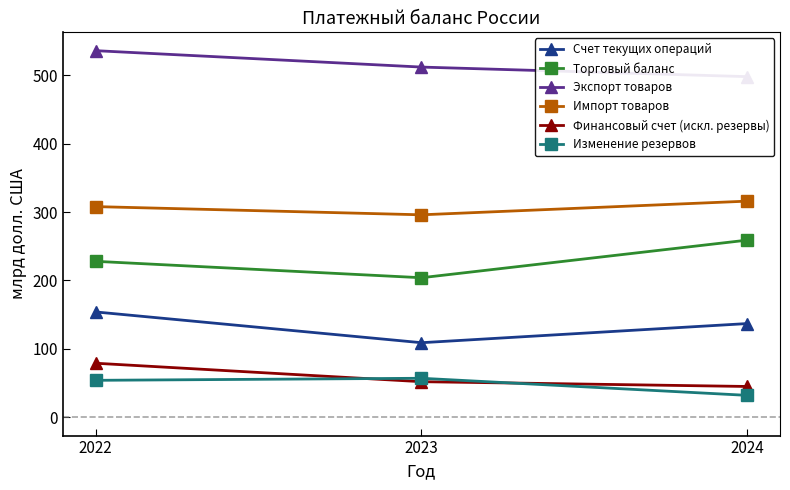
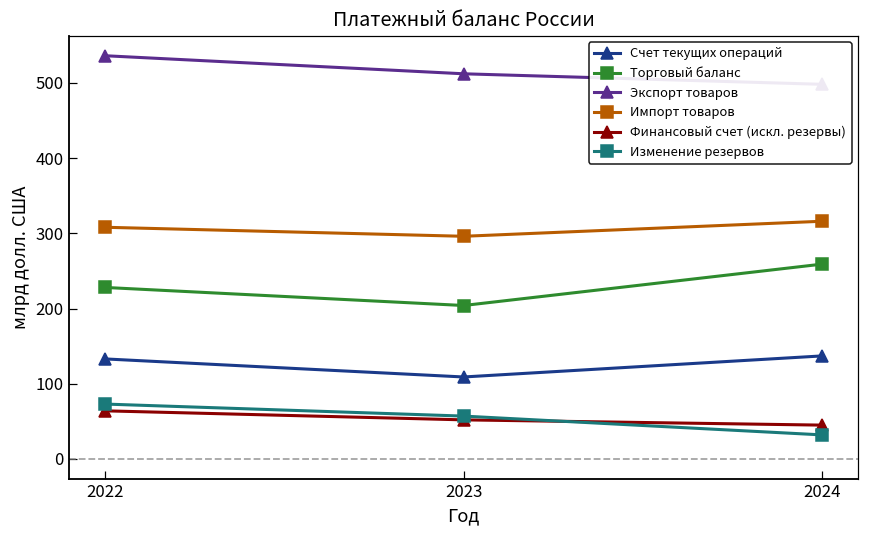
  {
    "Счет текущих операций": {
-     "2022": 150,
+     "2022": 130,
      "2023": 110,
      "2024": 140
    },
    "Торговый баланс": {
      "2022": 230,
      "2023": 200,
      "2024": 260
    },
    "Экспорт товаров": {
      "2022": 540,
      "2023": 510
    },
    "Импорт товаров": {
      "2022": 310,
      "2023": 300,
      "2024": 320
    },
    "Финансовый счет (искл. резервы)": {
-     "2022": 80,
+     "2022": 60,
      "2023": 50,
      "2024": 50
    },
    "Изменение резервов": {
-     "2022": 50,
+     "2022": 70,
      "2023": 60,
      "2024": 30
    }
  }
